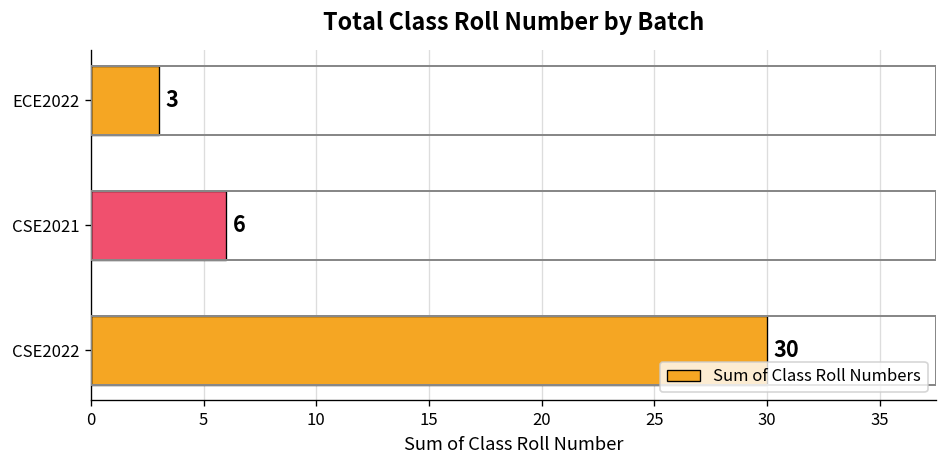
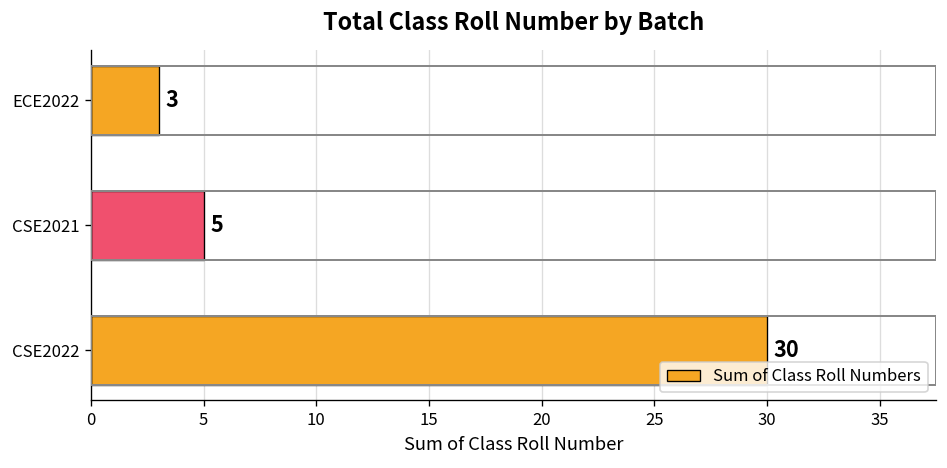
  {
    "ECE2022": 3,
-   "CSE2021": 6,
+   "CSE2021": 5,
    "CSE2022": 30
  }
